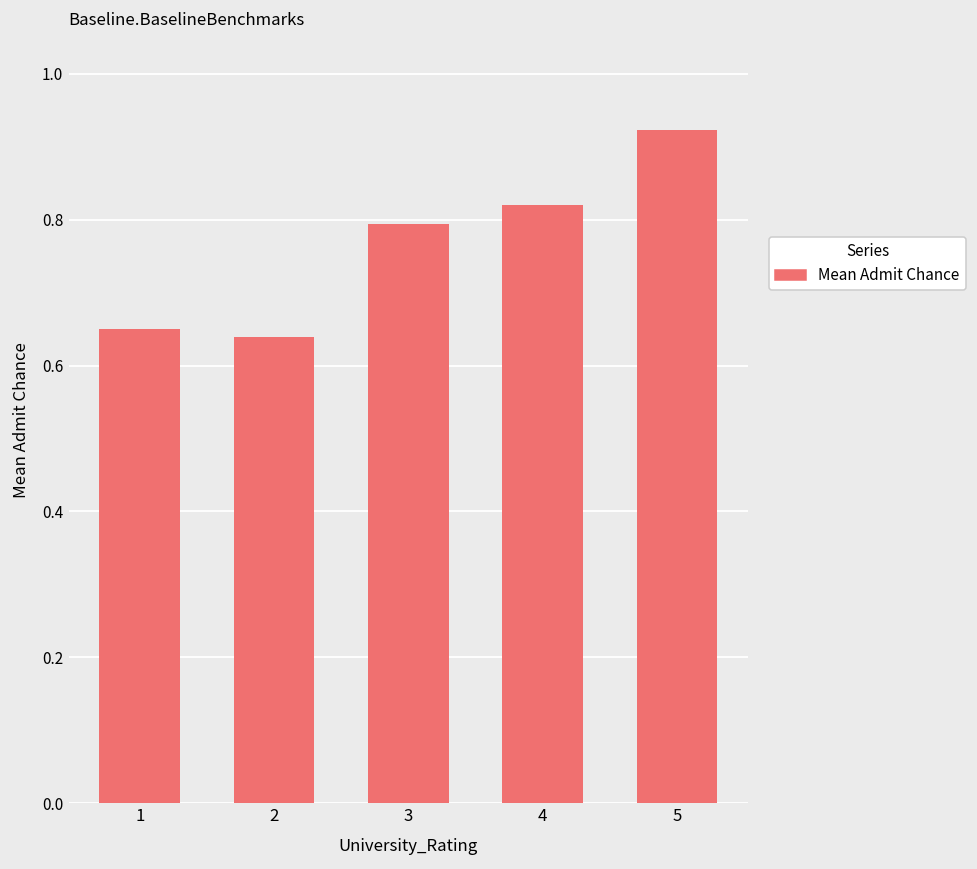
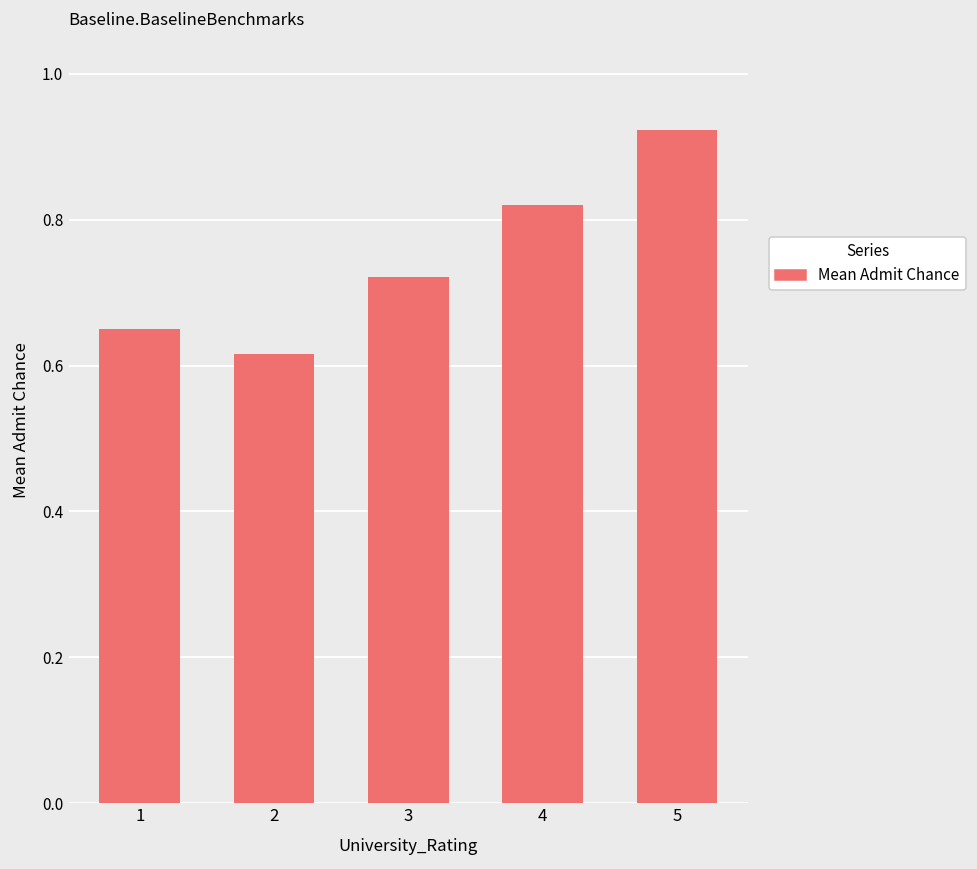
  {
    "1": 0.65,
-   "2": 0.64,
-   "3": 0.79,
+   "2": 0.62,
+   "3": 0.72,
    "4": 0.82,
    "5": 0.92
  }
